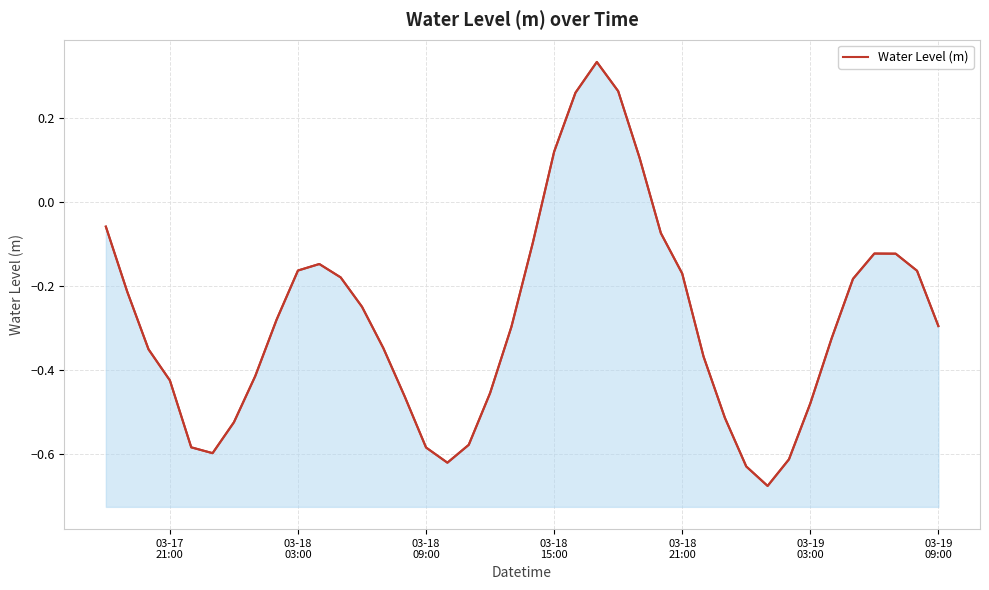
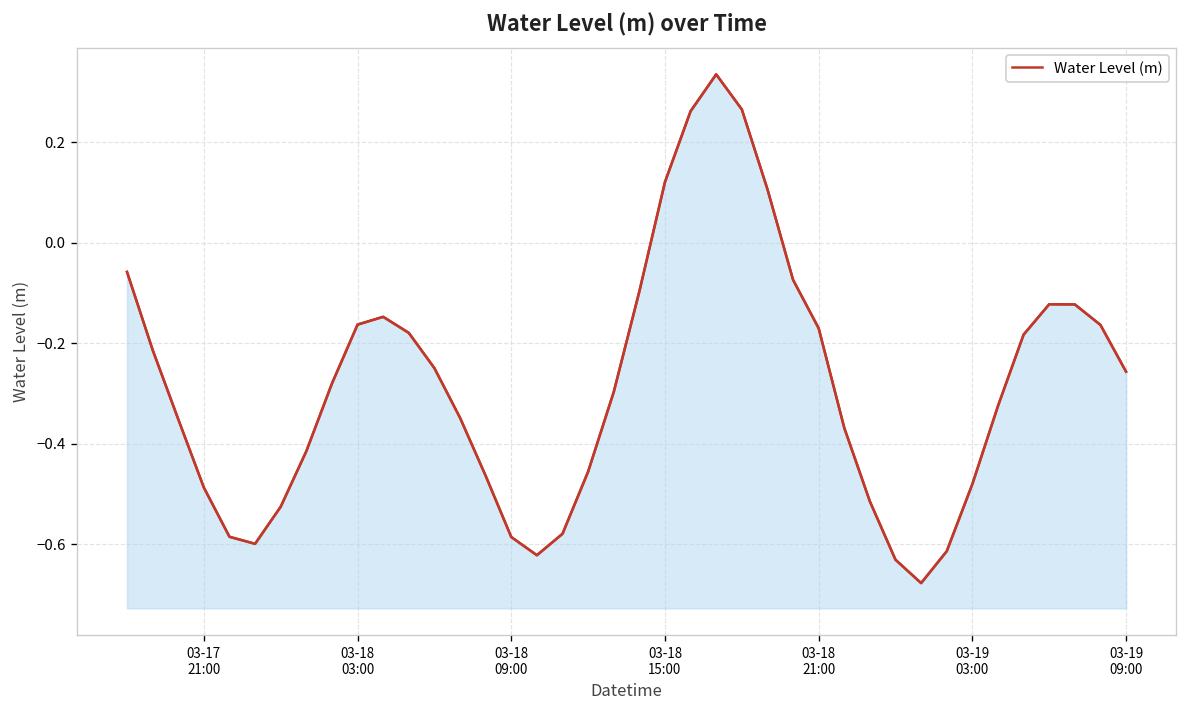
  {
-   "03-17 21:00": -0.43,
+   "03-17 21:00": -0.49,
    "03-18 03:00": -0.16,
    "03-18 09:00": -0.59,
    "03-18 15:00": 0.12,
    "03-18 21:00": -0.17,
    "03-19 03:00": -0.48,
-   "03-19 09:00": -0.30
+   "03-19 09:00": -0.26
  }
